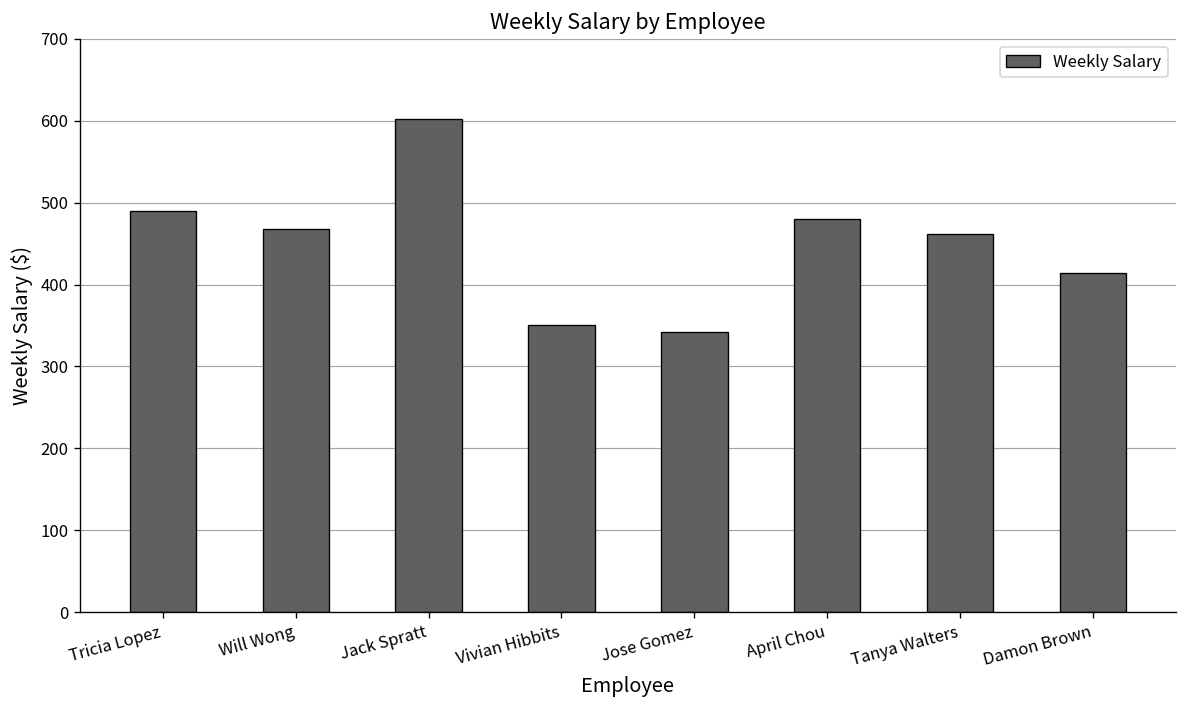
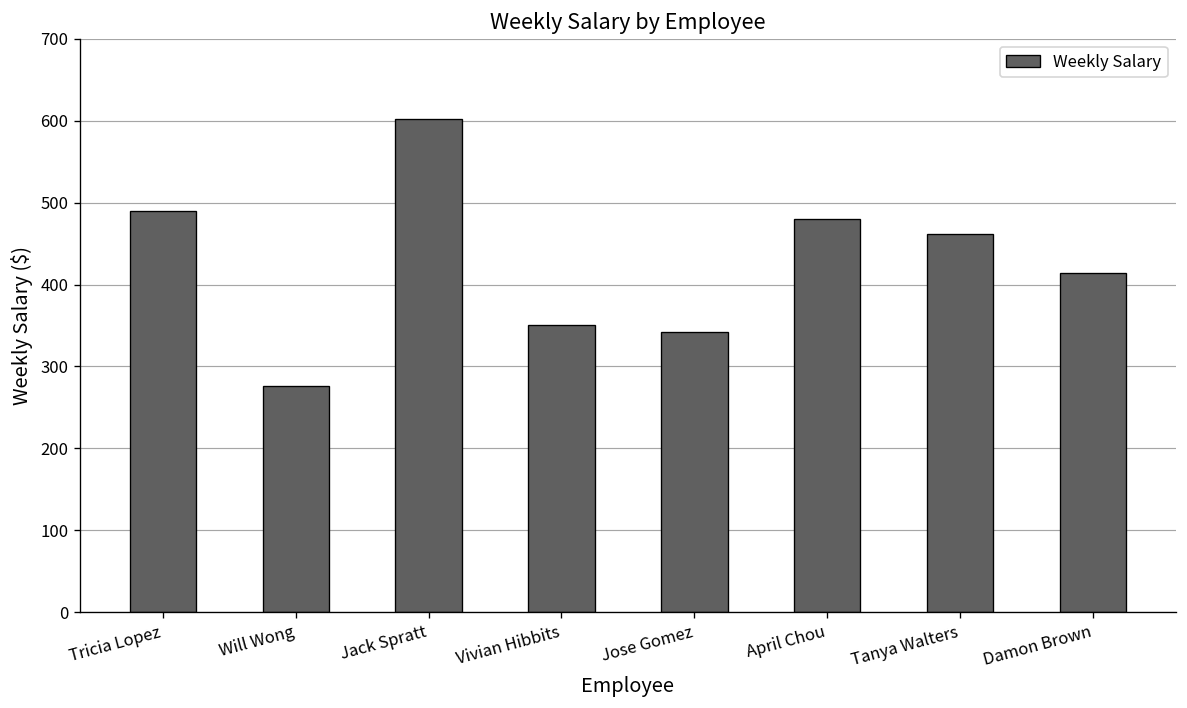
  {
    "Tricia Lopez": 490,
-   "Will Wong": 470,
+   "Will Wong": 280,
    "Jack Spratt": 600,
    "Vivian Hibbits": 350,
    "Jose Gomez": 340,
    "April Chou": 480,
    "Tanya Walters": 460,
    "Damon Brown": 410
  }
